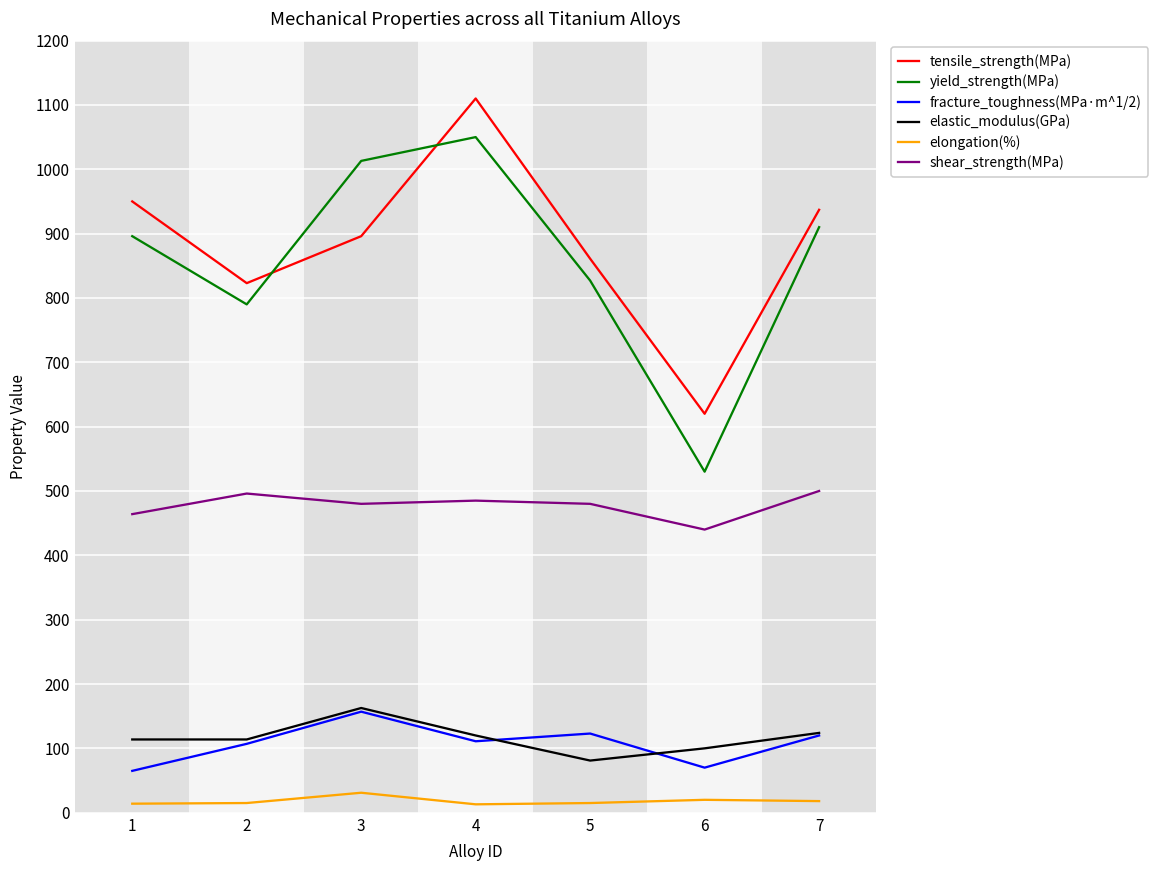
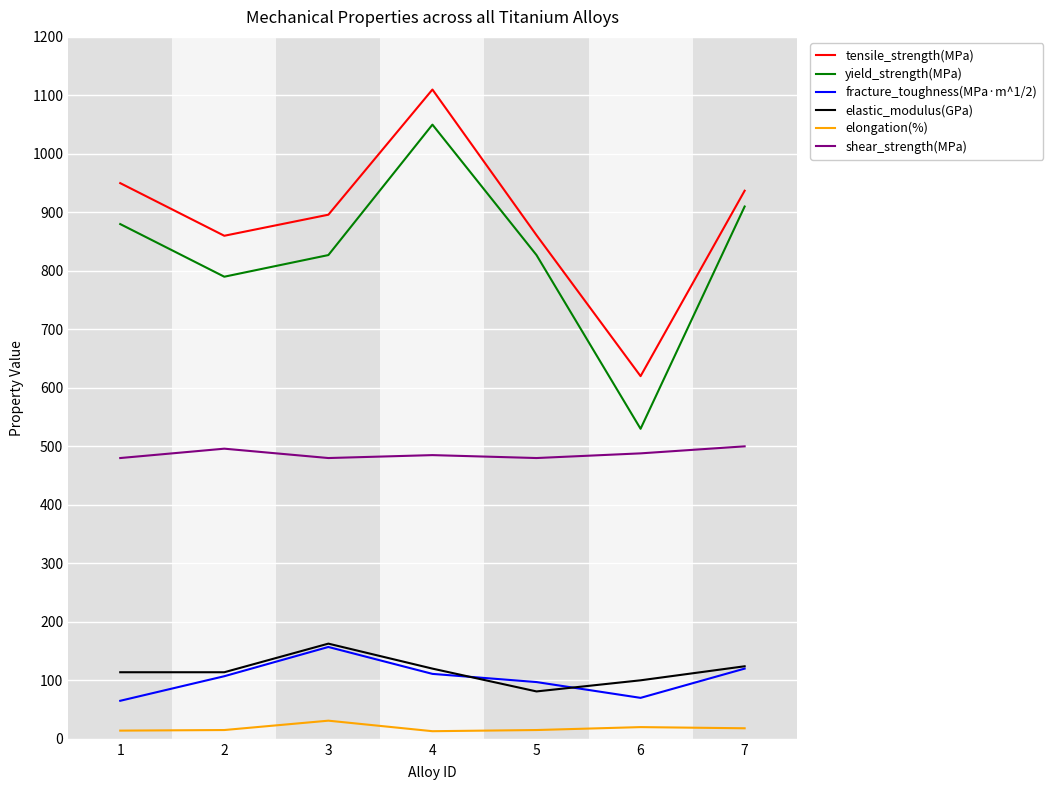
  {
    "tensile_strength(MPa)": {
      "1": 950,
-     "2": 820,
+     "2": 860,
      "3": 900,
      "4": 1110,
      "5": 860,
      "6": 620,
      "7": 940
    },
    "yield_strength(MPa)": {
-     "1": 900,
+     "1": 880,
      "2": 790,
-     "3": 1010,
+     "3": 830,
      "4": 1050,
      "5": 830,
      "6": 530,
      "7": 910
    },
    "fracture_toughness(MPa·m^1/2)": {
      "1": 70,
      "2": 110,
      "3": 160,
      "4": 110,
-     "5": 120,
+     "5": 100,
      "6": 70
    },
    "elastic_modulus(GPa)": {
      "1": 110,
      "2": 110,
      "3": 160,
      "4": 120,
      "5": 80,
      "6": 100
    },
    "elongation(%)": {
      "1": 10,
      "2": 20,
      "3": 30,
      "4": 10,
      "5": 20,
      "6": 20,
      "7": 20
    },
    "shear_strength(MPa)": {
-     "1": 460,
+     "1": 480,
      "2": 500,
      "3": 480,
      "4": 490,
      "5": 480,
-     "6": 440,
+     "6": 490,
      "7": 500
    }
  }
